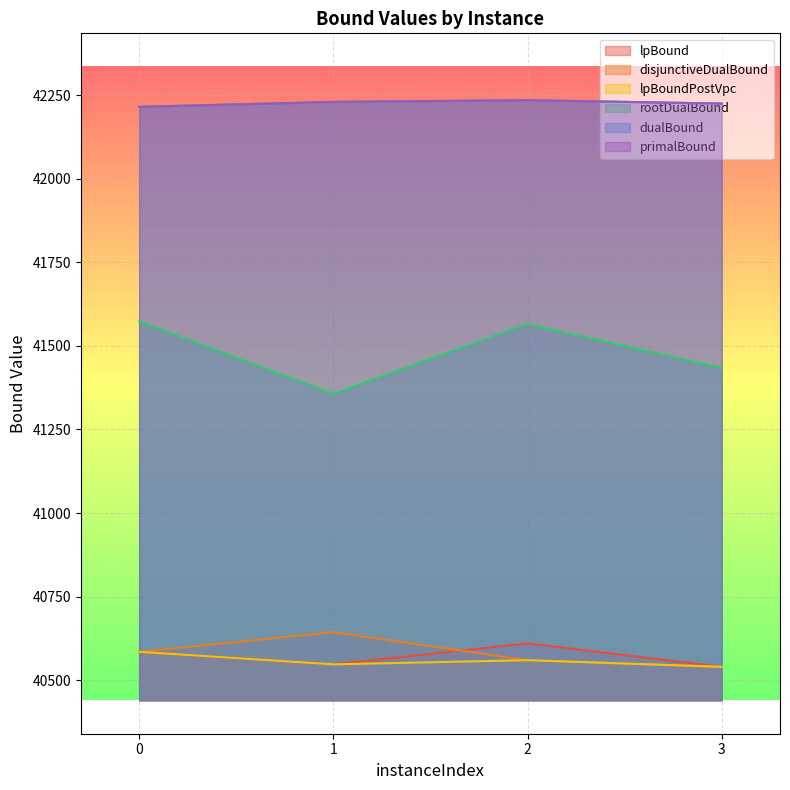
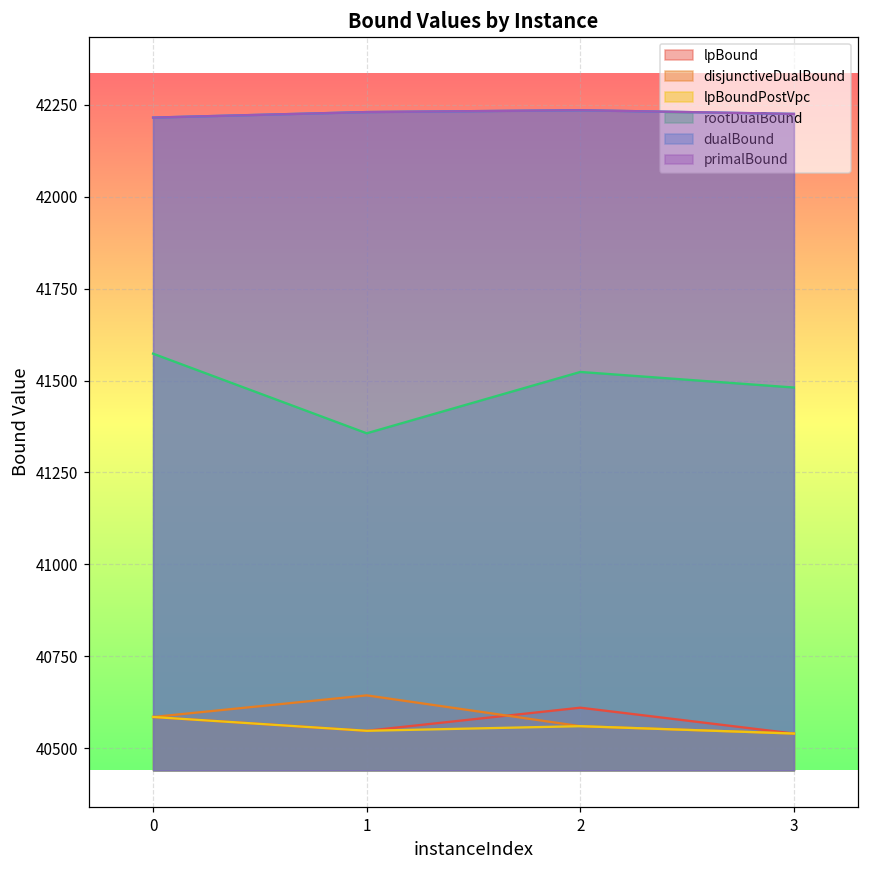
  {
    "rootDualBound": {
      "0": 41570,
      "1": 41360,
-     "2": 41570,
-     "3": 41430
+     "2": 41520,
+     "3": 41480
    },
    "primalBound": {
      "0": 42220,
      "1": 42230,
      "2": 42240
    }
  }
